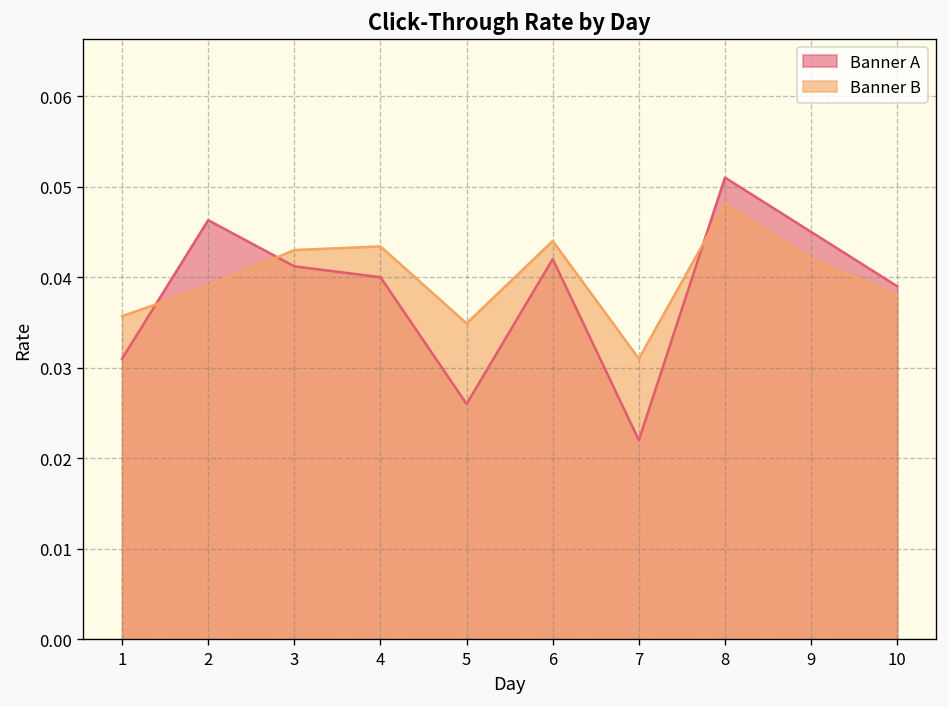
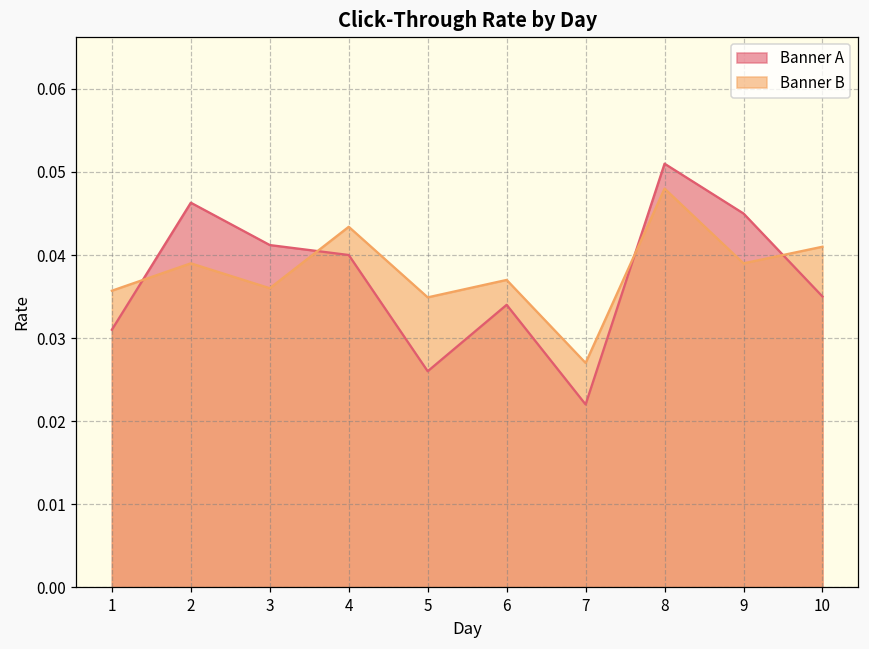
  {
    "Banner A": {
      "1": 0.031,
      "2": 0.046,
      "3": 0.041,
      "4": 0.040,
      "5": 0.026,
-     "6": 0.042,
+     "6": 0.034,
      "7": 0.022,
      "8": 0.051,
      "9": 0.045,
-     "10": 0.039
+     "10": 0.035
    },
    "Banner B": {
      "1": 0.036,
      "2": 0.039,
-     "3": 0.043,
+     "3": 0.036,
      "4": 0.043,
      "5": 0.035,
-     "6": 0.044,
-     "7": 0.031,
+     "6": 0.037,
+     "7": 0.027,
      "8": 0.048,
-     "9": 0.042,
-     "10": 0.038
+     "9": 0.039,
+     "10": 0.041
    }
  }
